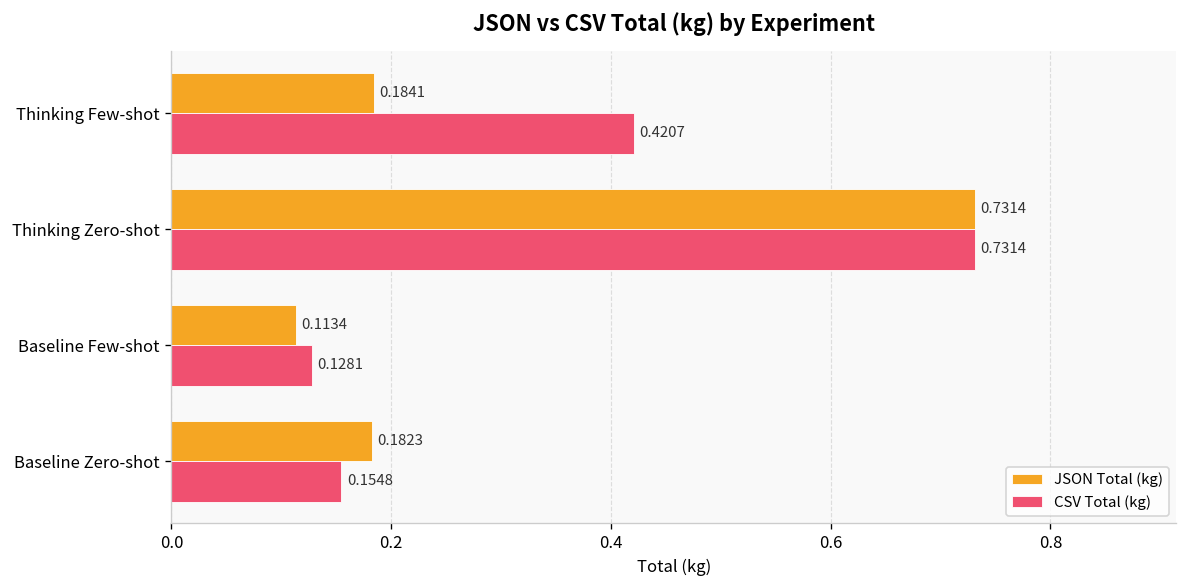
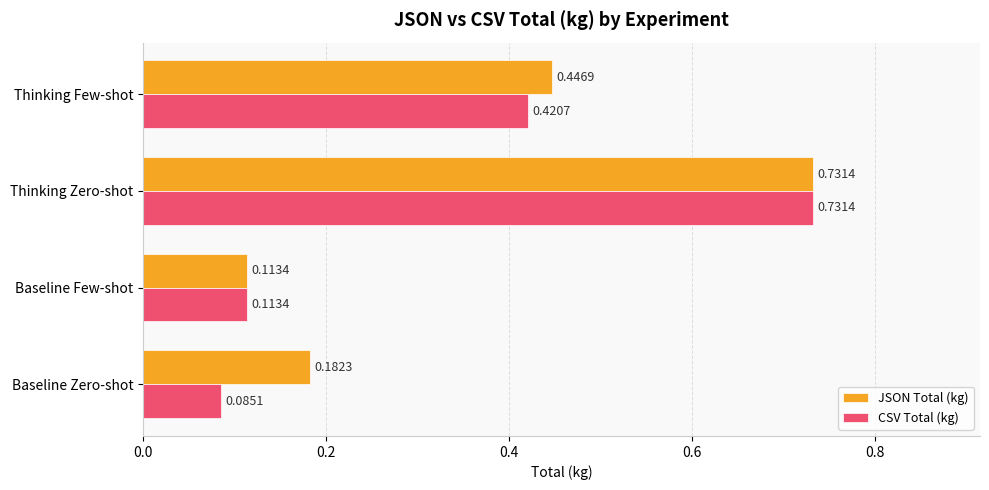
  {
    "JSON Total (kg)": {
-     "Thinking Few-shot": 0.1841,
+     "Thinking Few-shot": 0.4469,
      "Thinking Zero-shot": 0.7314,
      "Baseline Few-shot": 0.1134,
      "Baseline Zero-shot": 0.1823
    },
    "CSV Total (kg)": {
      "Thinking Few-shot": 0.4207,
      "Thinking Zero-shot": 0.7314,
-     "Baseline Few-shot": 0.1281,
-     "Baseline Zero-shot": 0.1548
+     "Baseline Few-shot": 0.1134,
+     "Baseline Zero-shot": 0.0851
    }
  }
